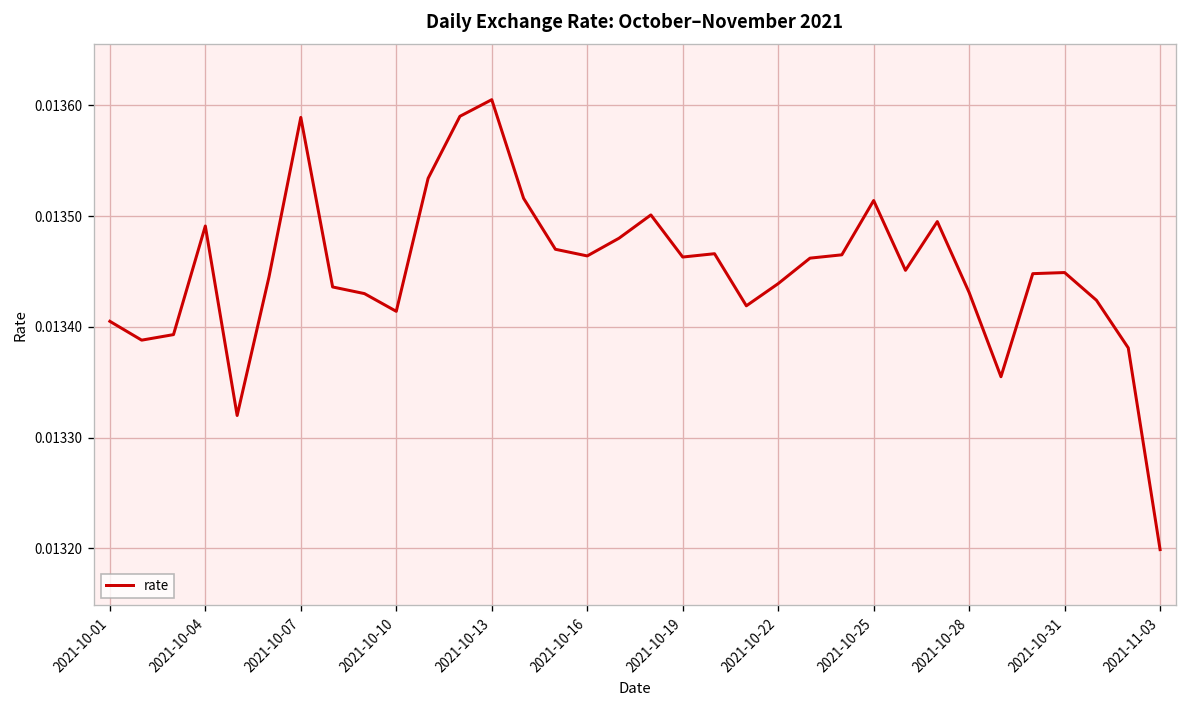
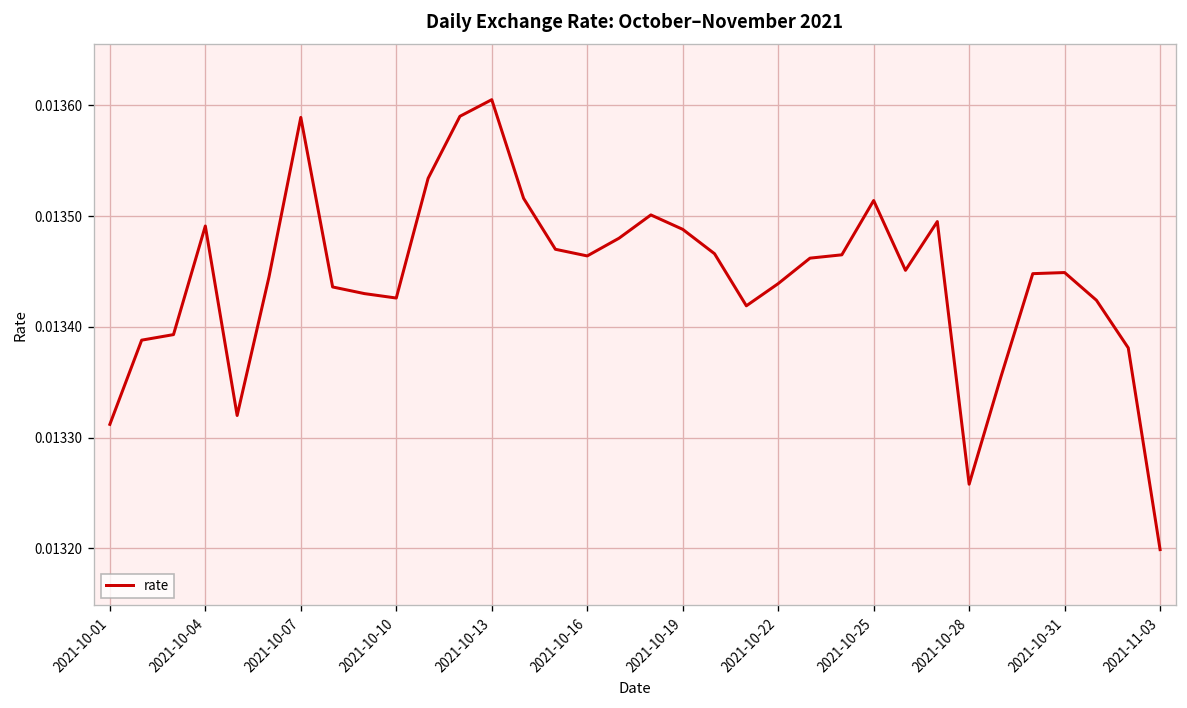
  {
-   "2021-10-01": 0.01341,
+   "2021-10-01": 0.01331,
    "2021-10-04": 0.01349,
    "2021-10-07": 0.01359,
-   "2021-10-10": 0.01341,
+   "2021-10-10": 0.01343,
    "2021-10-13": 0.01361,
    "2021-10-16": 0.01346,
-   "2021-10-19": 0.01346,
+   "2021-10-19": 0.01349,
    "2021-10-22": 0.01344,
    "2021-10-25": 0.01351,
-   "2021-10-28": 0.01343,
+   "2021-10-28": 0.01326,
    "2021-10-31": 0.01345,
    "2021-11-03": 0.01320
  }
